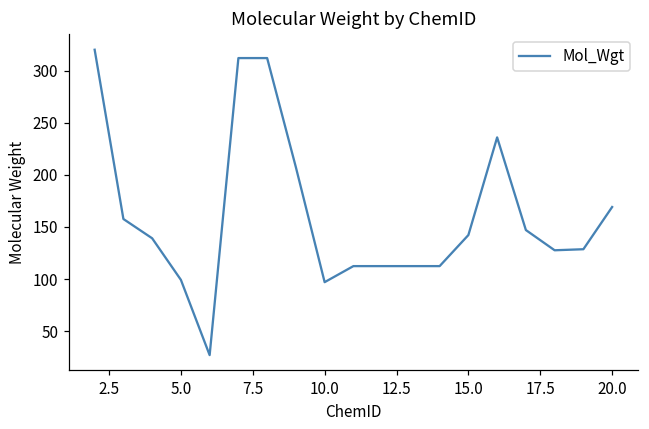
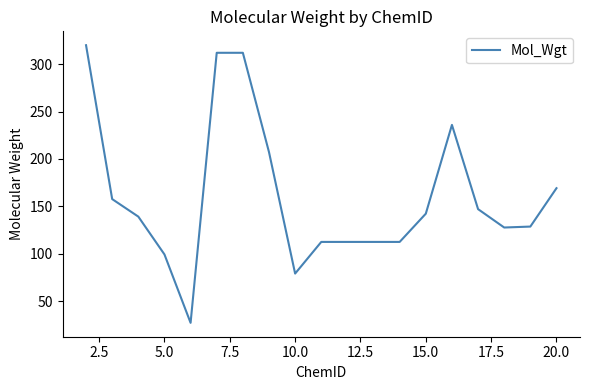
  {
    "5.0": 100,
-   "10.0": 100,
+   "10.0": 80,
    "15.0": 140,
    "20.0": 170
  }
